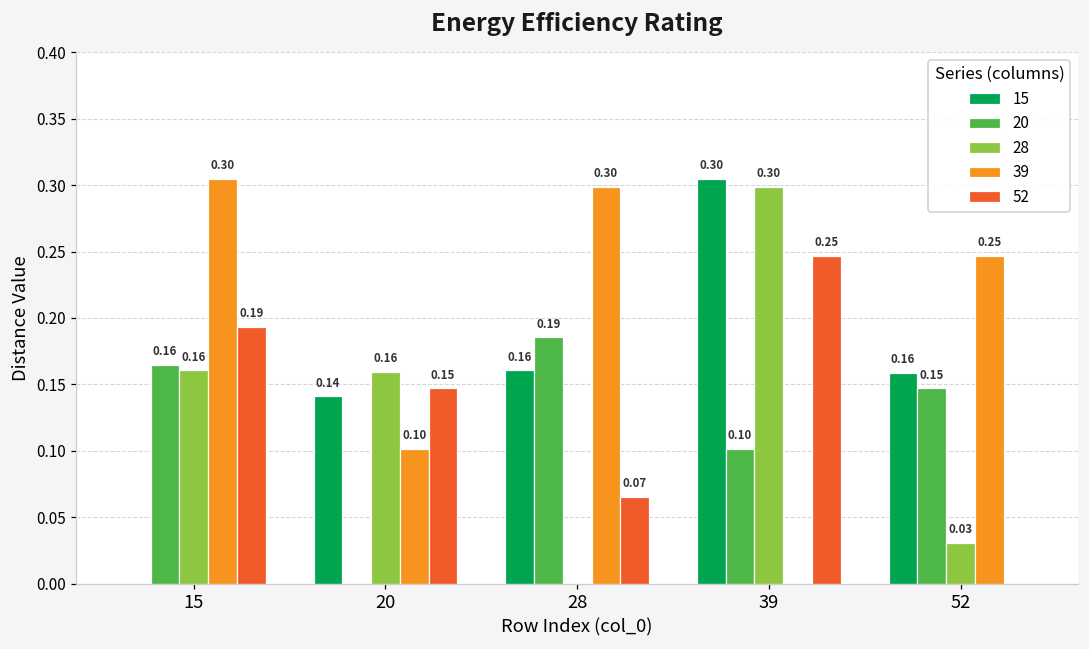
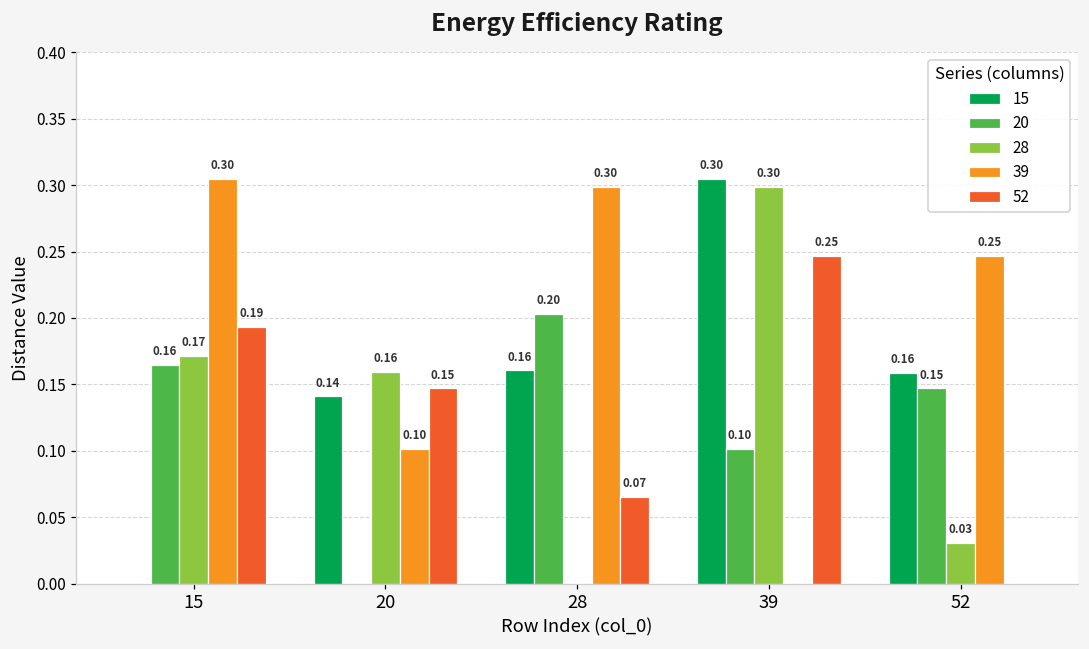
  {
    "15": {
      "20": 0.14,
      "28": 0.16,
      "39": 0.30,
      "52": 0.16
    },
    "20": {
      "15": 0.16,
-     "28": 0.19,
+     "28": 0.20,
      "39": 0.10,
      "52": 0.15
    },
    "28": {
-     "15": 0.16,
+     "15": 0.17,
      "20": 0.16,
      "39": 0.30,
      "52": 0.03
    }
  }
